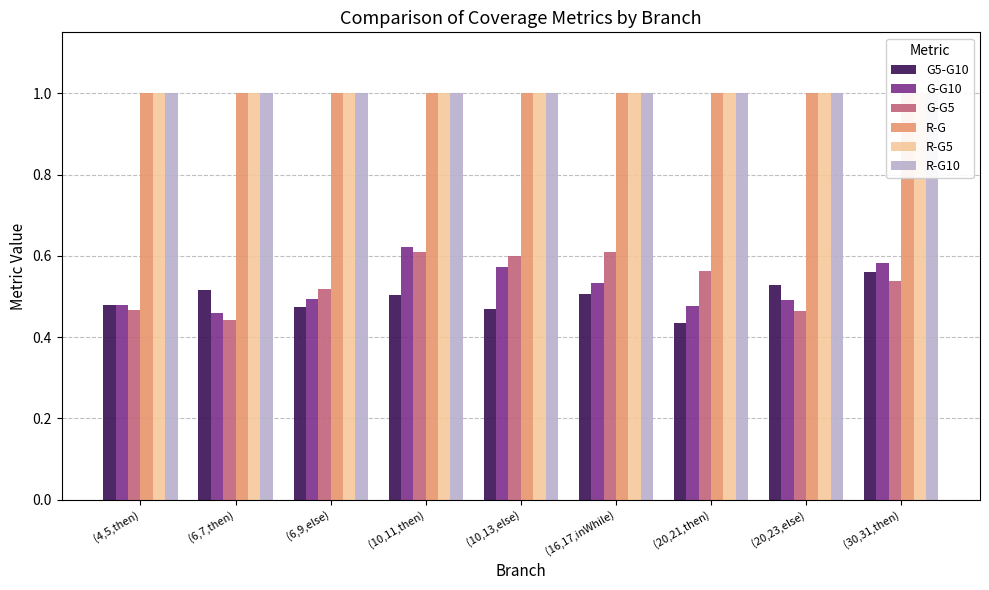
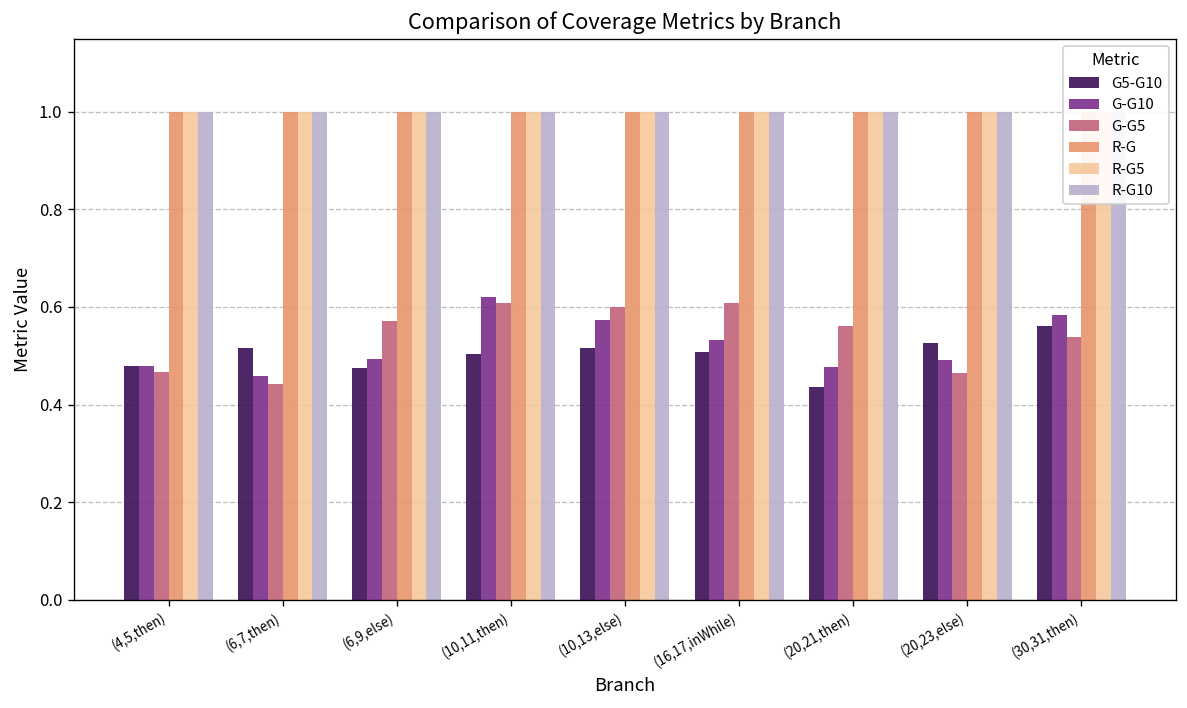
  {
    "G5-G10": {
      "(4,5,then)": 0.48,
      "(6,7,then)": 0.52,
      "(6,9,else)": 0.47,
      "(10,11,then)": 0.50,
-     "(10,13,else)": 0.47,
+     "(10,13,else)": 0.52,
      "(16,17,inWhile)": 0.51,
      "(20,21,then)": 0.44,
      "(20,23,else)": 0.53,
      "(30,31,then)": 0.56
    },
    "G-G10": {
      "(4,5,then)": 0.48,
      "(6,7,then)": 0.46,
      "(6,9,else)": 0.49,
      "(10,11,then)": 0.62,
      "(10,13,else)": 0.57,
      "(16,17,inWhile)": 0.53,
      "(20,21,then)": 0.48,
      "(20,23,else)": 0.49,
      "(30,31,then)": 0.58
    },
    "G-G5": {
      "(4,5,then)": 0.47,
      "(6,7,then)": 0.44,
-     "(6,9,else)": 0.52,
+     "(6,9,else)": 0.57,
      "(10,11,then)": 0.61,
      "(10,13,else)": 0.60,
      "(16,17,inWhile)": 0.61,
      "(20,21,then)": 0.56,
      "(20,23,else)": 0.46,
      "(30,31,then)": 0.54
    },
    "R-G": {
      "(4,5,then)": 1.00,
      "(6,7,then)": 1.00,
      "(6,9,else)": 1.00,
      "(10,11,then)": 1.00,
      "(10,13,else)": 1.00,
      "(16,17,inWhile)": 1.00,
      "(20,21,then)": 1.00,
      "(20,23,else)": 1.00
    },
    "R-G5": {
      "(4,5,then)": 1.00,
      "(6,7,then)": 1.00,
      "(6,9,else)": 1.00,
      "(10,11,then)": 1.00,
      "(10,13,else)": 1.00,
      "(16,17,inWhile)": 1.00,
      "(20,21,then)": 1.00,
      "(20,23,else)": 1.00
    },
    "R-G10": {
      "(4,5,then)": 1.00,
      "(6,7,then)": 1.00,
      "(6,9,else)": 1.00,
      "(10,11,then)": 1.00,
      "(10,13,else)": 1.00,
      "(16,17,inWhile)": 1.00,
      "(20,21,then)": 1.00,
      "(20,23,else)": 1.00
    }
  }
